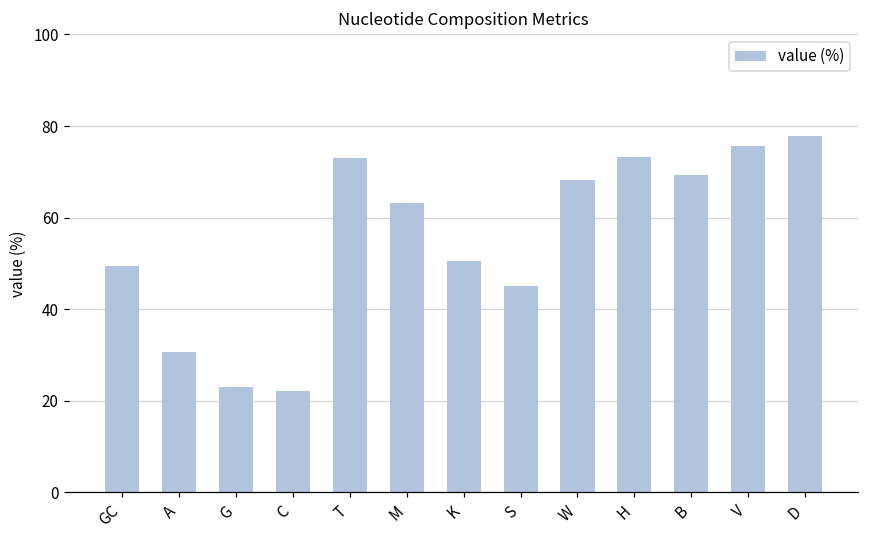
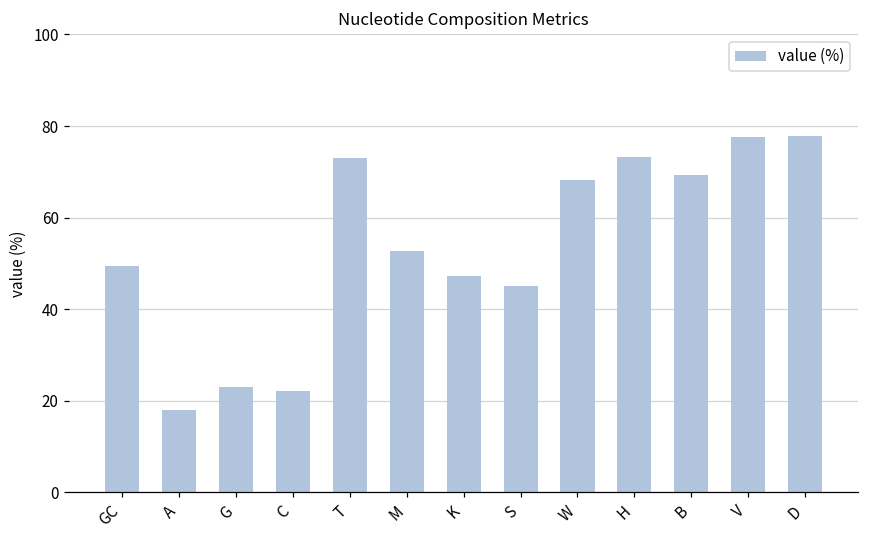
  {
    "GC": 50,
-   "A": 31,
+   "A": 18,
    "G": 23,
    "C": 22,
    "T": 73,
-   "M": 63,
-   "K": 50,
+   "M": 53,
+   "K": 47,
    "S": 45,
    "W": 68,
    "H": 73,
    "B": 69,
-   "V": 76,
+   "V": 78,
    "D": 78
  }
